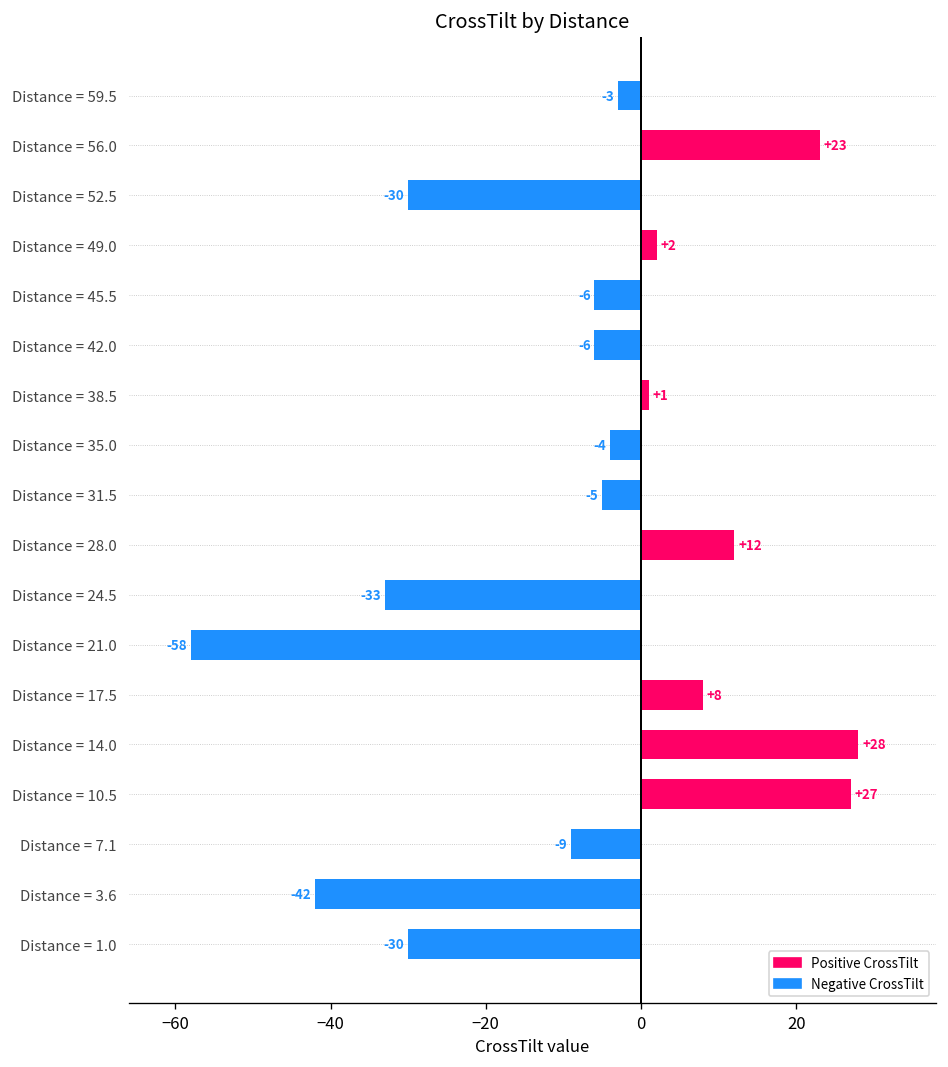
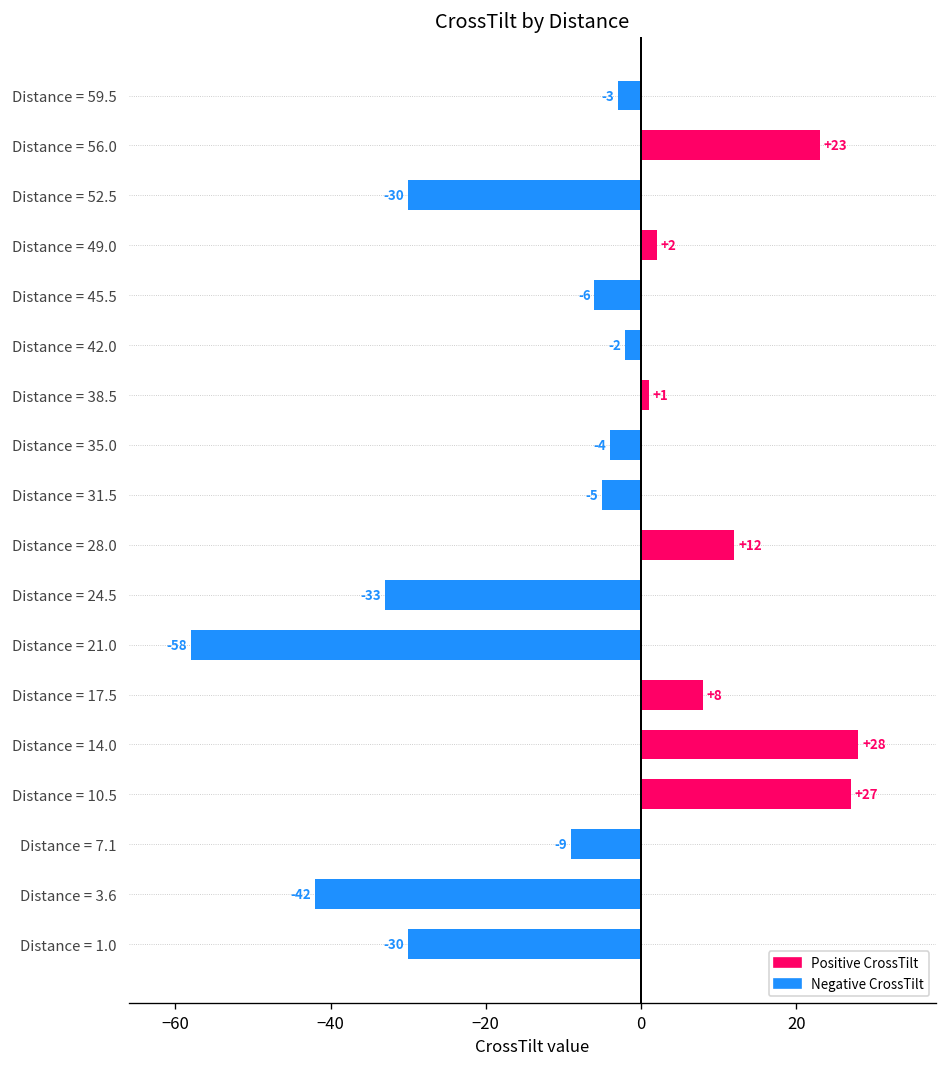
  {
    "Distance = 59.5": "-3",
    "Distance = 56.0": "+23",
    "Distance = 52.5": "-30",
    "Distance = 49.0": "+2",
    "Distance = 45.5": "-6",
-   "Distance = 42.0": "-6",
+   "Distance = 42.0": "-2",
    "Distance = 38.5": "+1",
    "Distance = 35.0": "-4",
    "Distance = 31.5": "-5",
    "Distance = 28.0": "+12",
    "Distance = 24.5": "-33",
    "Distance = 21.0": "-58",
    "Distance = 17.5": "+8",
    "Distance = 14.0": "+28",
    "Distance = 10.5": "+27",
    "Distance = 7.1": "-9",
    "Distance = 3.6": "-42",
    "Distance = 1.0": "-30"
  }
